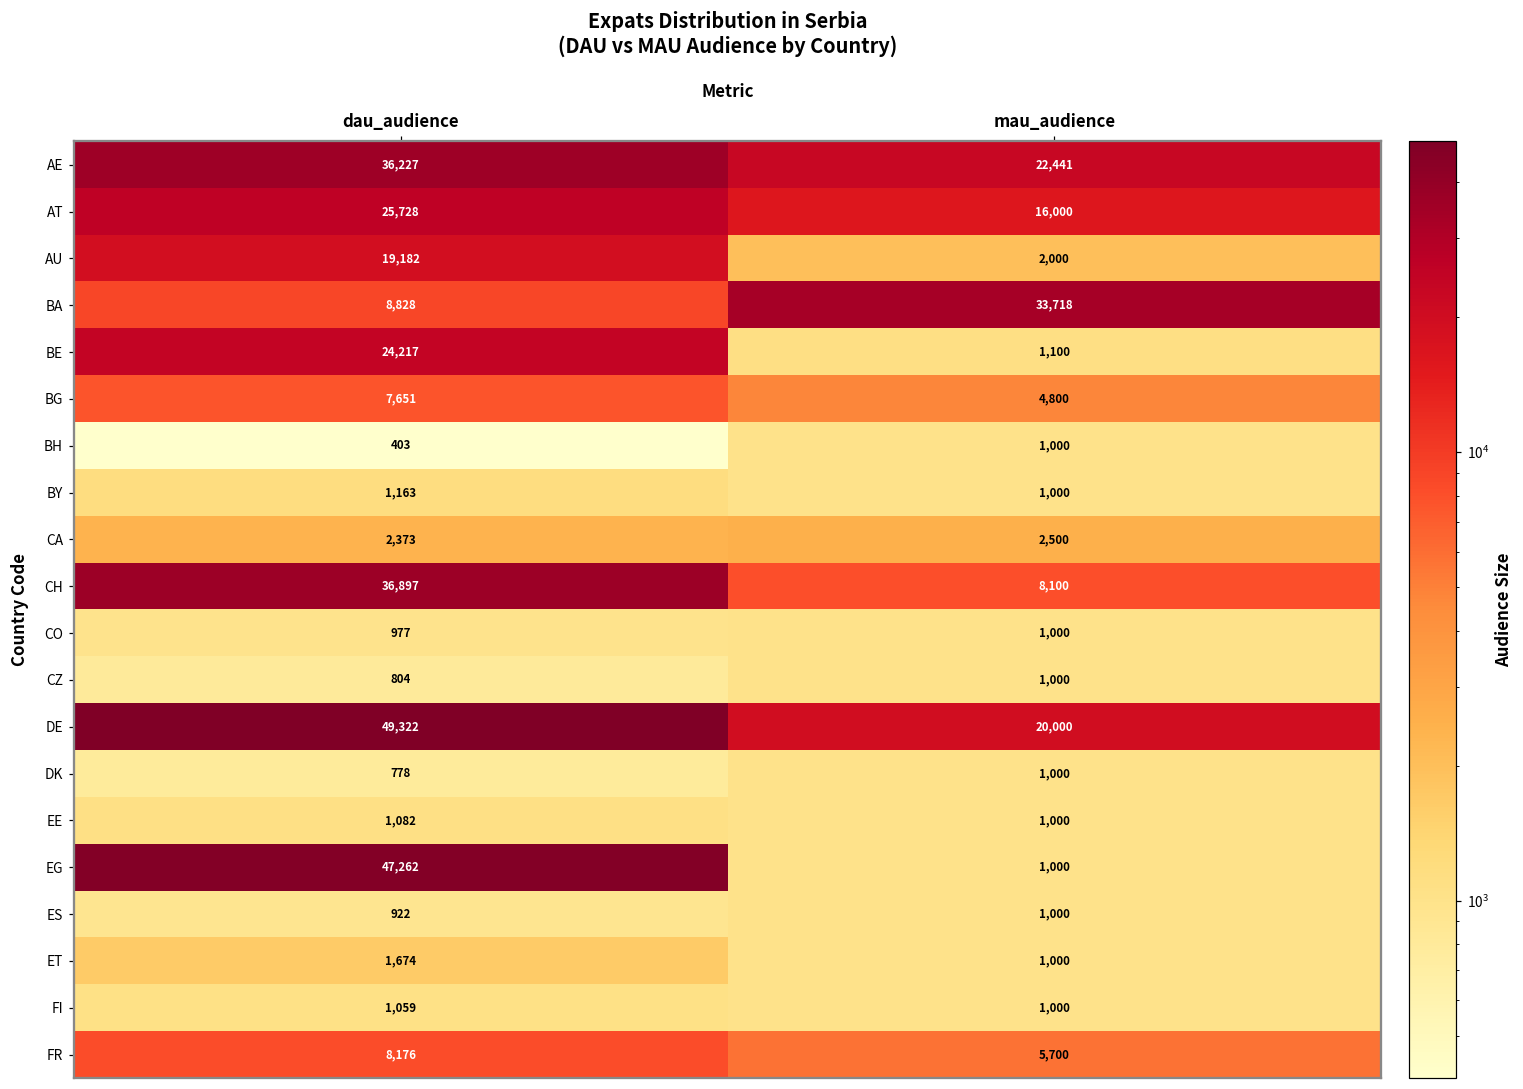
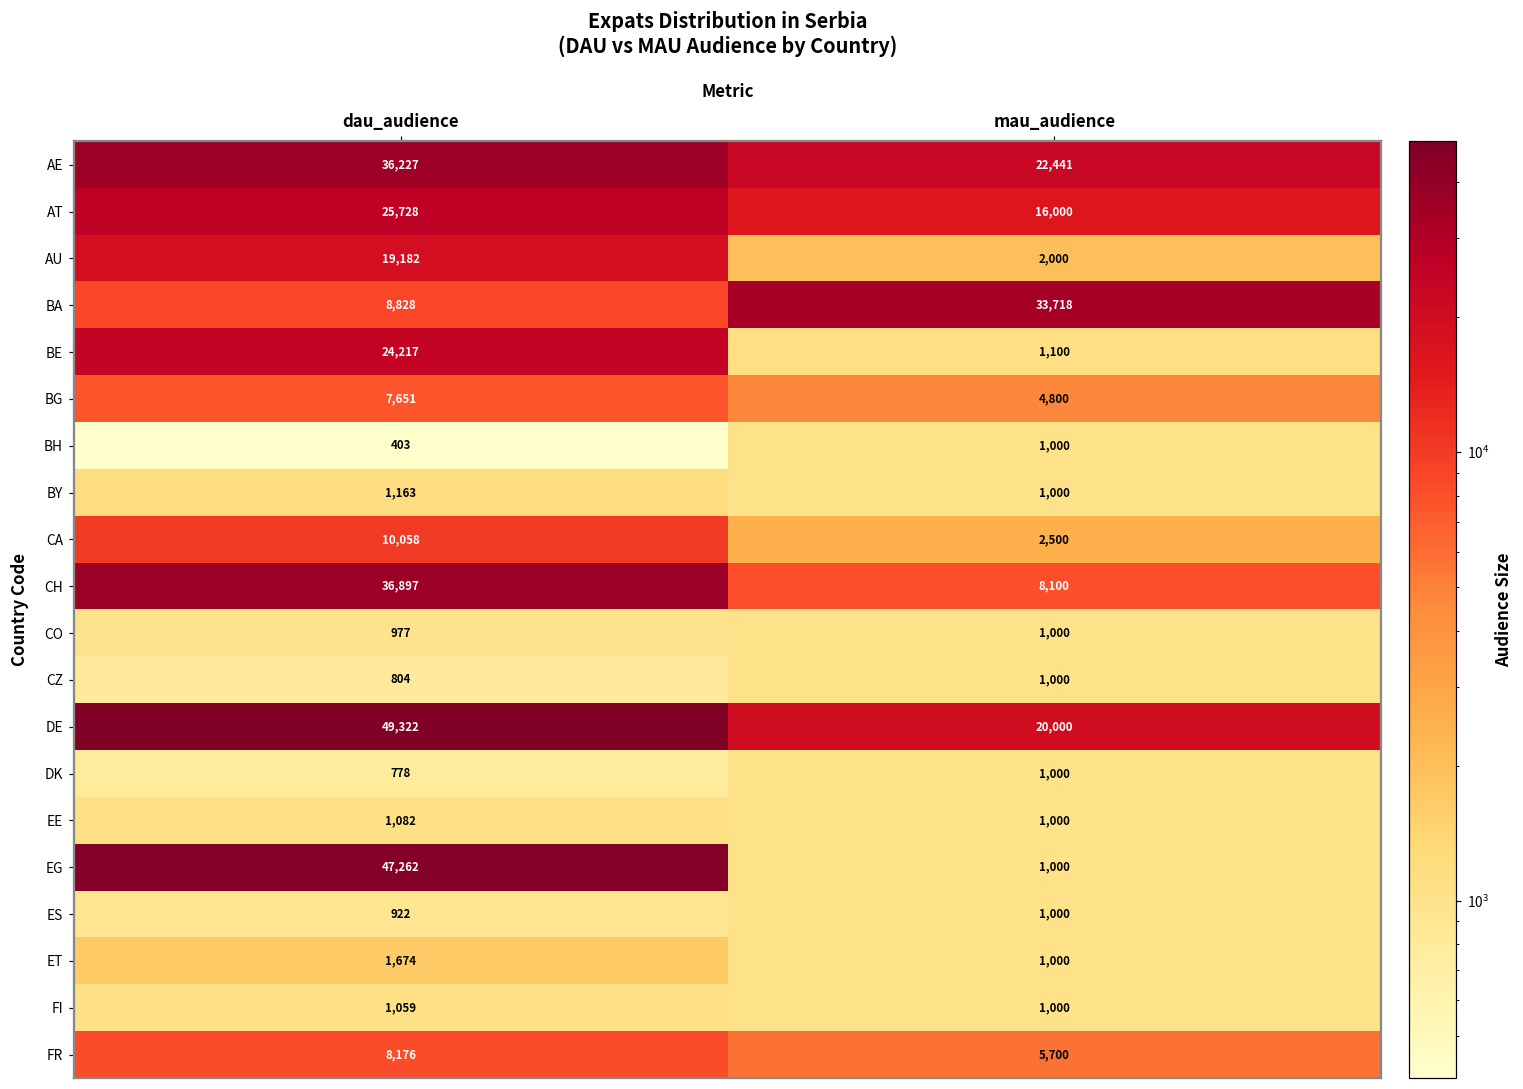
  {
    "AE": {
      "dau_audience": "36,227",
      "mau_audience": "22,441"
    },
    "AT": {
      "dau_audience": "25,728",
      "mau_audience": "16,000"
    },
    "AU": {
      "dau_audience": "19,182",
      "mau_audience": "2,000"
    },
    "BA": {
      "dau_audience": "8,828",
      "mau_audience": "33,718"
    },
    "BE": {
      "dau_audience": "24,217",
      "mau_audience": "1,100"
    },
    "BG": {
      "dau_audience": "7,651",
      "mau_audience": "4,800"
    },
    "BH": {
      "dau_audience": "403",
      "mau_audience": "1,000"
    },
    "BY": {
      "dau_audience": "1,163",
      "mau_audience": "1,000"
    },
    "CA": {
-     "dau_audience": "2,373",
+     "dau_audience": "10,058",
      "mau_audience": "2,500"
    },
    "CH": {
      "dau_audience": "36,897",
      "mau_audience": "8,100"
    },
    "CO": {
      "dau_audience": "977",
      "mau_audience": "1,000"
    },
    "CZ": {
      "dau_audience": "804",
      "mau_audience": "1,000"
    },
    "DE": {
      "dau_audience": "49,322",
      "mau_audience": "20,000"
    },
    "DK": {
      "dau_audience": "778",
      "mau_audience": "1,000"
    },
    "EE": {
      "dau_audience": "1,082",
      "mau_audience": "1,000"
    },
    "EG": {
      "dau_audience": "47,262",
      "mau_audience": "1,000"
    },
    "ES": {
      "dau_audience": "922",
      "mau_audience": "1,000"
    },
    "ET": {
      "dau_audience": "1,674",
      "mau_audience": "1,000"
    },
    "FI": {
      "dau_audience": "1,059",
      "mau_audience": "1,000"
    },
    "FR": {
      "dau_audience": "8,176",
      "mau_audience": "5,700"
    }
  }
